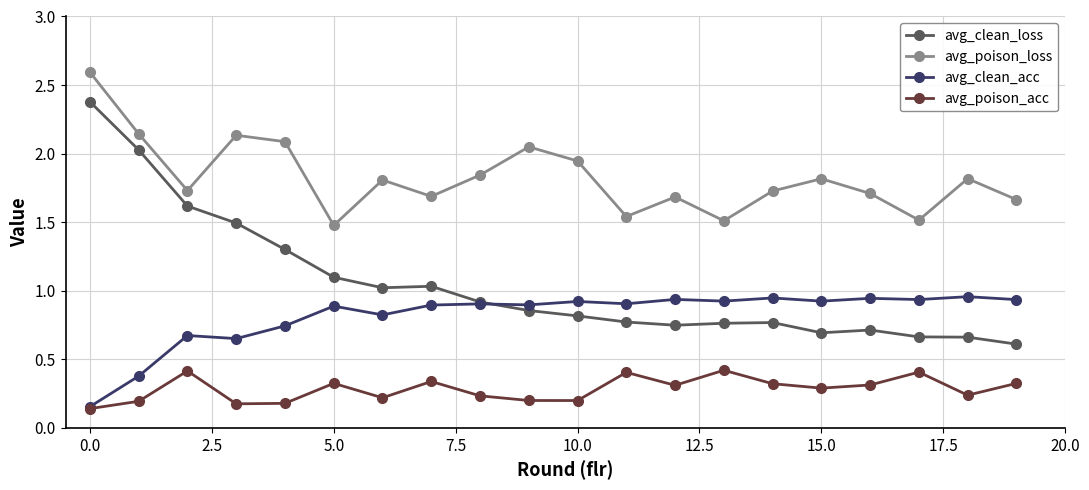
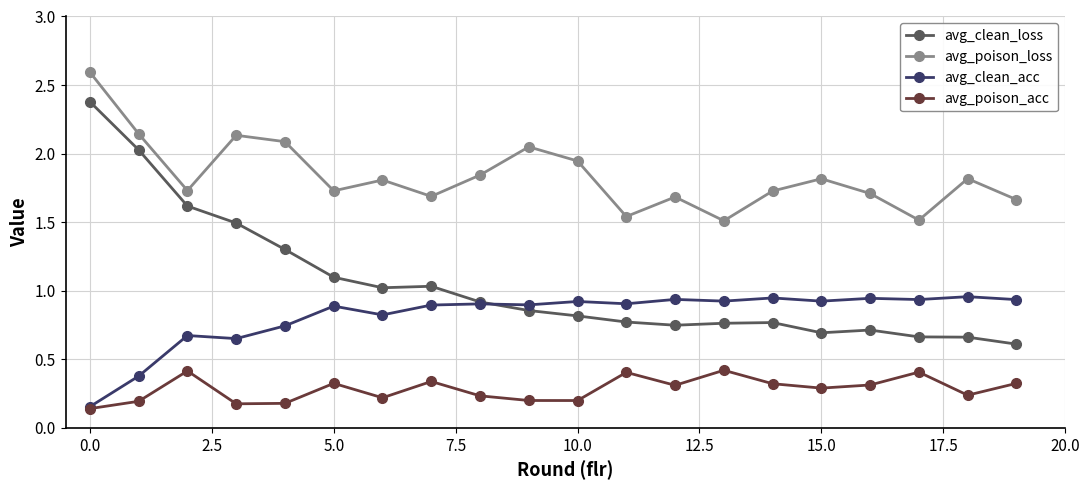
  {
    "avg_poison_loss": {
      "0.0": 2.59,
-     "5.0": 1.48,
+     "5.0": 1.73,
      "10.0": 1.95,
      "15.0": 1.82
    }
  }
